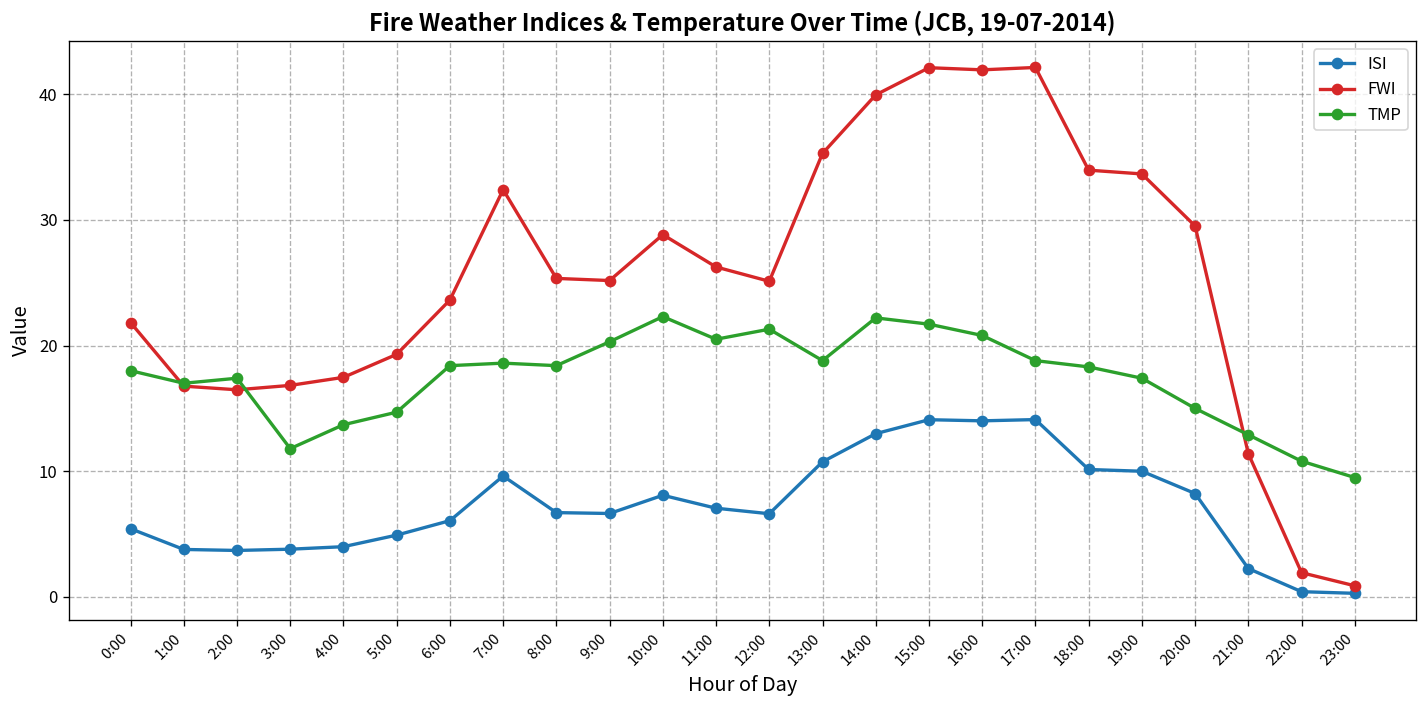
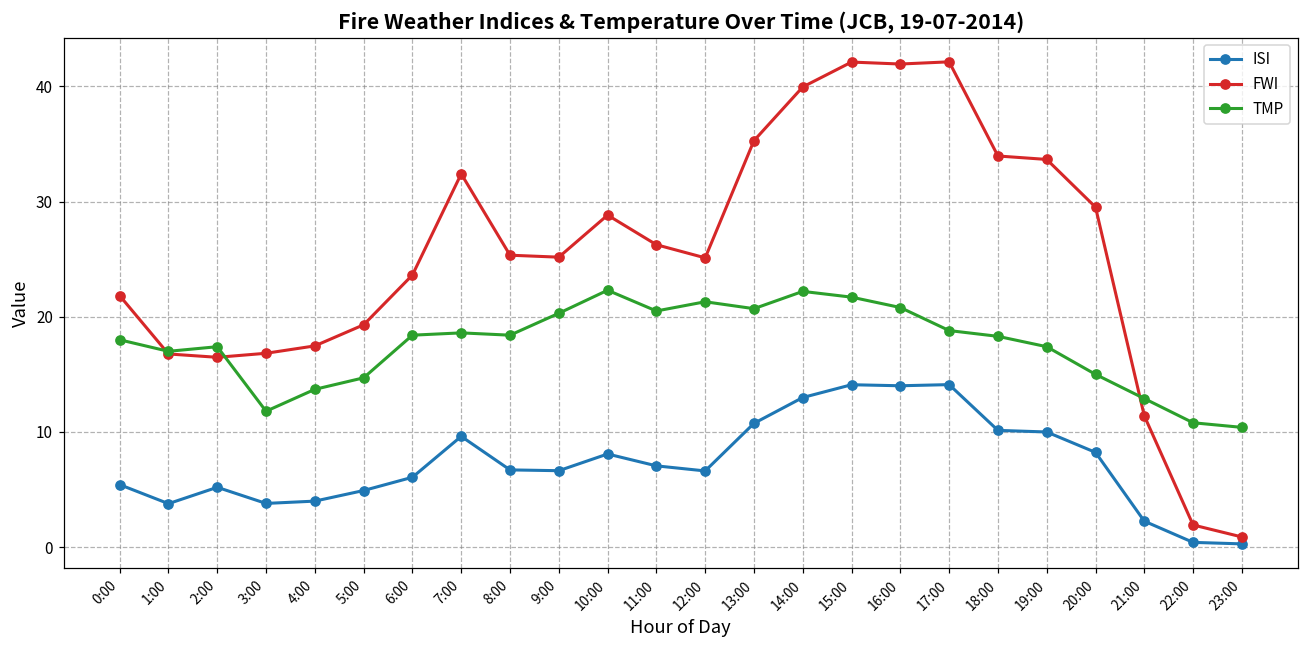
  {
    "ISI": {
      "0:00": 5.4,
      "1:00": 3.8,
-     "2:00": 3.7,
+     "2:00": 5.2,
      "3:00": 3.8,
      "4:00": 4.0,
      "5:00": 4.9,
      "6:00": 6.1,
      "7:00": 9.6,
      "8:00": 6.7,
      "9:00": 6.6,
      "10:00": 8.1,
      "11:00": 7.1,
      "12:00": 6.6,
      "13:00": 10.8,
      "14:00": 13.0,
      "15:00": 14.1,
      "16:00": 14.0,
      "17:00": 14.1,
      "18:00": 10.1,
      "19:00": 10.0,
      "20:00": 8.2,
      "21:00": 2.3,
      "22:00": 0.4,
      "23:00": 0.3
    },
    "FWI": {
      "0:00": 21.8,
      "2:00": 16.5,
      "3:00": 16.8,
      "4:00": 17.5,
      "5:00": 19.3,
      "6:00": 23.6,
      "7:00": 32.4,
      "8:00": 25.3,
      "9:00": 25.2,
      "10:00": 28.8,
      "11:00": 26.3,
      "12:00": 25.1,
      "13:00": 35.3,
      "14:00": 39.9,
      "15:00": 42.1,
      "16:00": 41.9,
      "17:00": 42.1,
      "18:00": 34.0,
      "19:00": 33.7,
      "20:00": 29.5,
      "21:00": 11.4,
      "22:00": 1.9,
      "23:00": 0.9
    },
    "TMP": {
      "0:00": 18.0,
      "2:00": 17.4,
      "3:00": 11.8,
      "4:00": 13.7,
      "5:00": 14.7,
      "6:00": 18.4,
      "7:00": 18.6,
      "8:00": 18.4,
      "9:00": 20.3,
      "10:00": 22.3,
      "11:00": 20.5,
      "12:00": 21.3,
-     "13:00": 18.8,
+     "13:00": 20.7,
      "14:00": 22.2,
      "15:00": 21.7,
      "16:00": 20.8,
      "17:00": 18.8,
      "18:00": 18.3,
      "19:00": 17.4,
      "20:00": 15.0,
      "21:00": 12.9,
      "22:00": 10.8,
-     "23:00": 9.5
+     "23:00": 10.4
    }
  }
